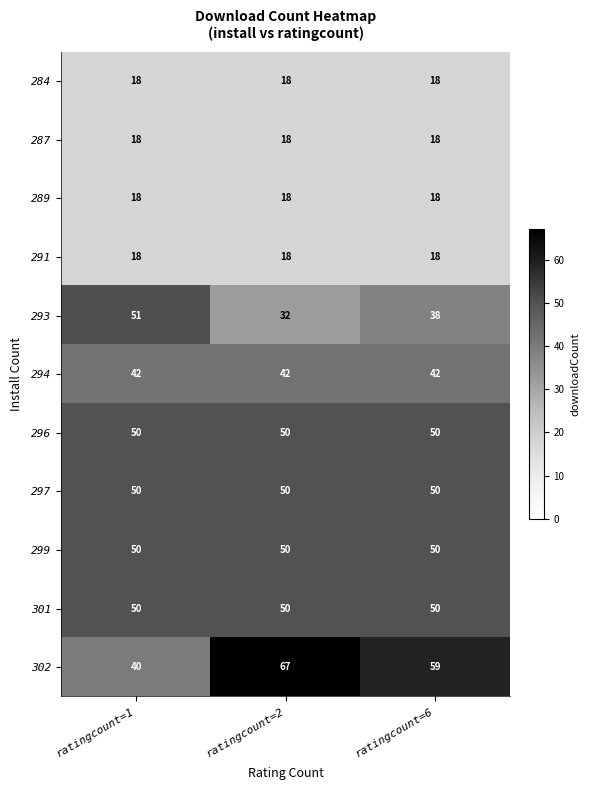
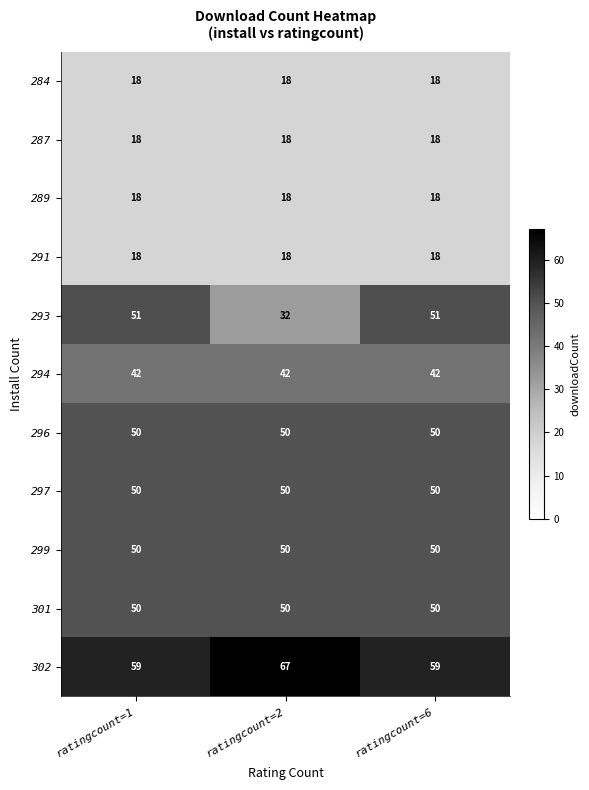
  {
    "284": {
      "ratingcount=1": 18,
      "ratingcount=2": 18,
      "ratingcount=6": 18
    },
    "287": {
      "ratingcount=1": 18,
      "ratingcount=2": 18,
      "ratingcount=6": 18
    },
    "289": {
      "ratingcount=1": 18,
      "ratingcount=2": 18,
      "ratingcount=6": 18
    },
    "291": {
      "ratingcount=1": 18,
      "ratingcount=2": 18,
      "ratingcount=6": 18
    },
    "293": {
      "ratingcount=1": 51,
      "ratingcount=2": 32,
-     "ratingcount=6": 38
+     "ratingcount=6": 51
    },
    "294": {
      "ratingcount=1": 42,
      "ratingcount=2": 42,
      "ratingcount=6": 42
    },
    "296": {
      "ratingcount=1": 50,
      "ratingcount=2": 50,
      "ratingcount=6": 50
    },
    "297": {
      "ratingcount=1": 50,
      "ratingcount=2": 50,
      "ratingcount=6": 50
    },
    "299": {
      "ratingcount=1": 50,
      "ratingcount=2": 50,
      "ratingcount=6": 50
    },
    "301": {
      "ratingcount=1": 50,
      "ratingcount=2": 50,
      "ratingcount=6": 50
    },
    "302": {
-     "ratingcount=1": 40,
+     "ratingcount=1": 59,
      "ratingcount=2": 67,
      "ratingcount=6": 59
    }
  }
